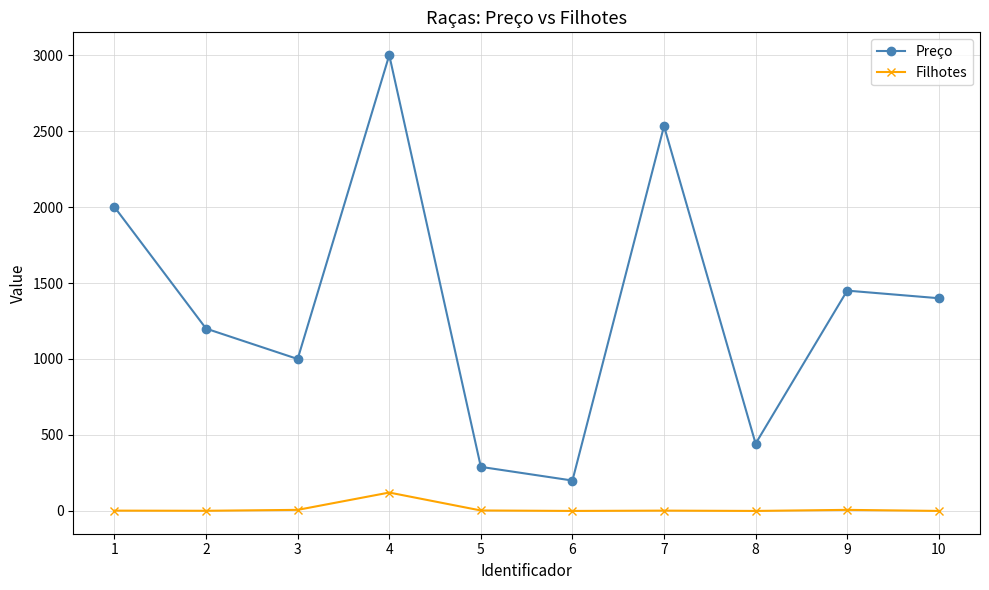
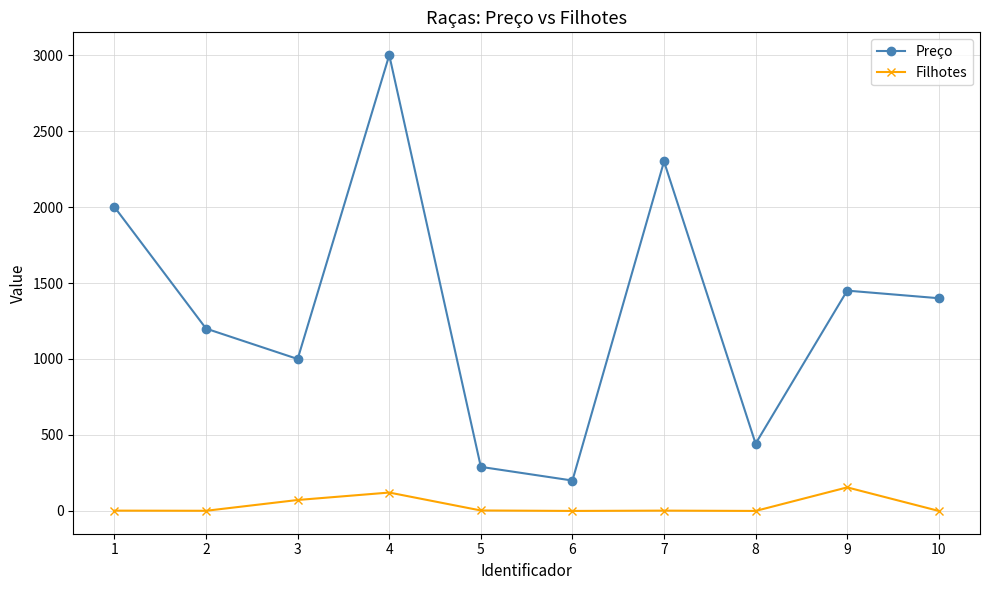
  {
    "Preço": {
      "1": 2000,
      "2": 1200,
      "3": 1000,
      "4": 3000,
      "5": 290,
      "6": 200,
-     "7": 2530,
+     "7": 2300,
      "8": 440,
      "9": 1450,
      "10": 1400
    },
    "Filhotes": {
      "1": 0,
      "2": 0,
-     "3": 10,
+     "3": 70,
      "4": 120,
      "5": 0,
      "6": 0,
      "7": 0,
      "8": 0,
-     "9": 10,
+     "9": 160,
      "10": 0
    }
  }
